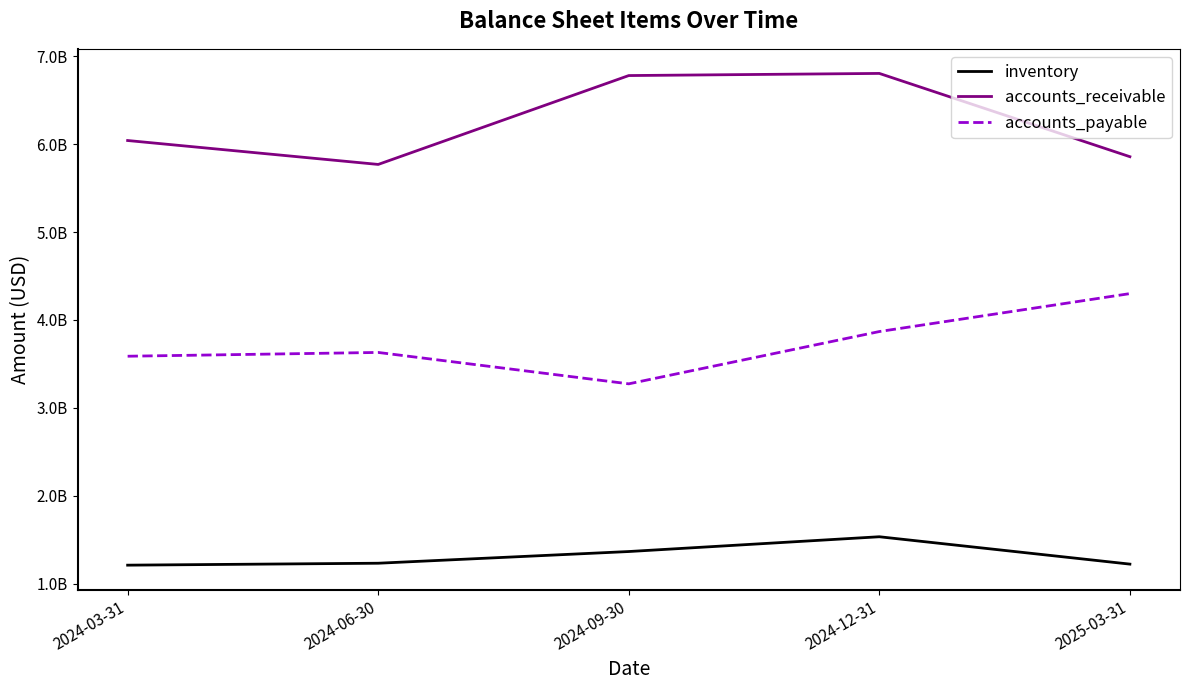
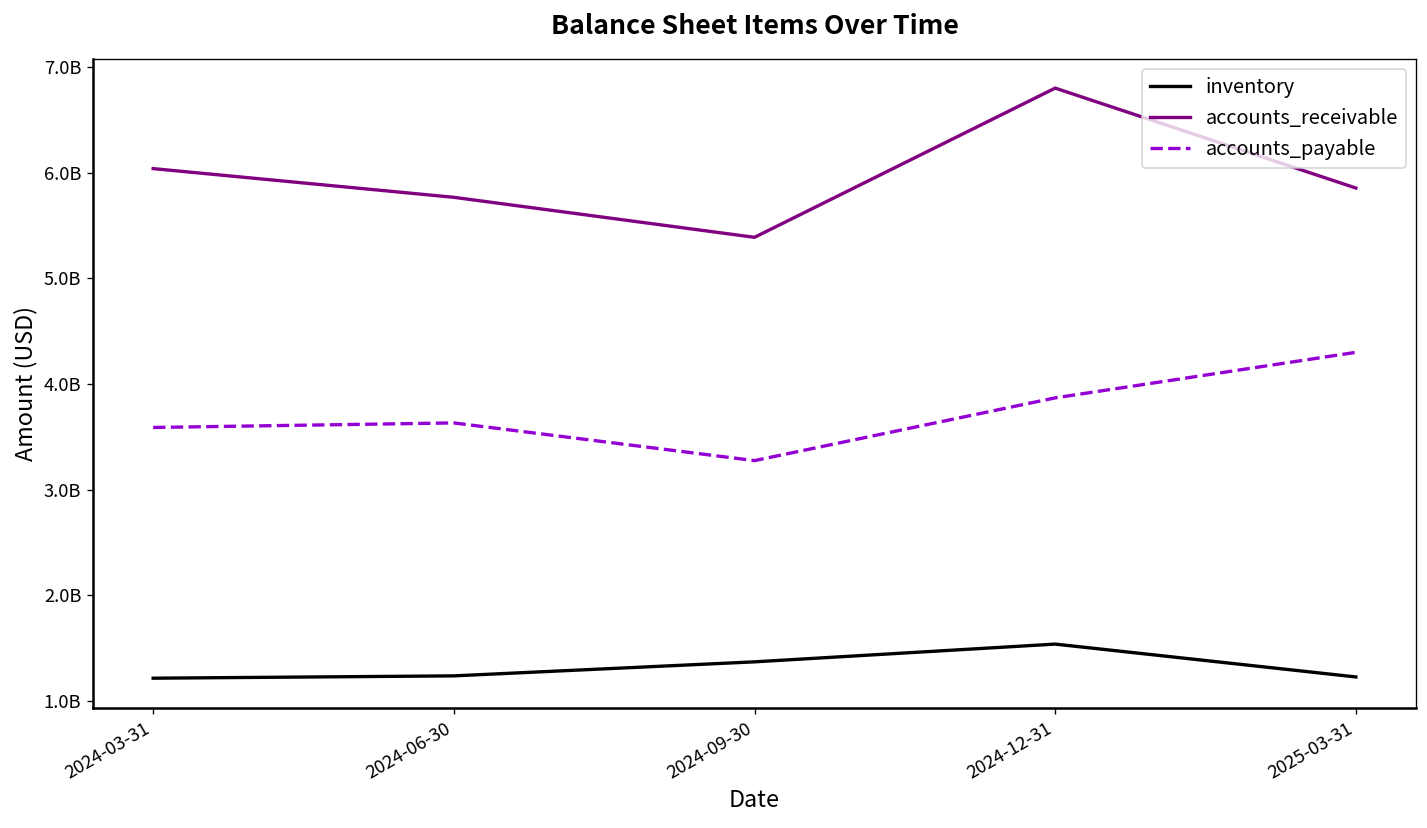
  {
    "inventory": {
      "2024-03-31": 1200000000,
      "2024-06-30": 1200000000,
      "2024-09-30": 1400000000,
      "2024-12-31": 1500000000,
      "2025-03-31": 1200000000
    },
    "accounts_receivable": {
      "2024-03-31": 6000000000,
      "2024-06-30": 5800000000,
-     "2024-09-30": 6800000000,
+     "2024-09-30": 5400000000,
      "2024-12-31": 6800000000,
      "2025-03-31": 5900000000
    },
    "accounts_payable": {
      "2024-03-31": 3600000000,
      "2024-06-30": 3600000000,
      "2024-09-30": 3300000000,
      "2024-12-31": 3900000000,
      "2025-03-31": 4300000000
    }
  }
